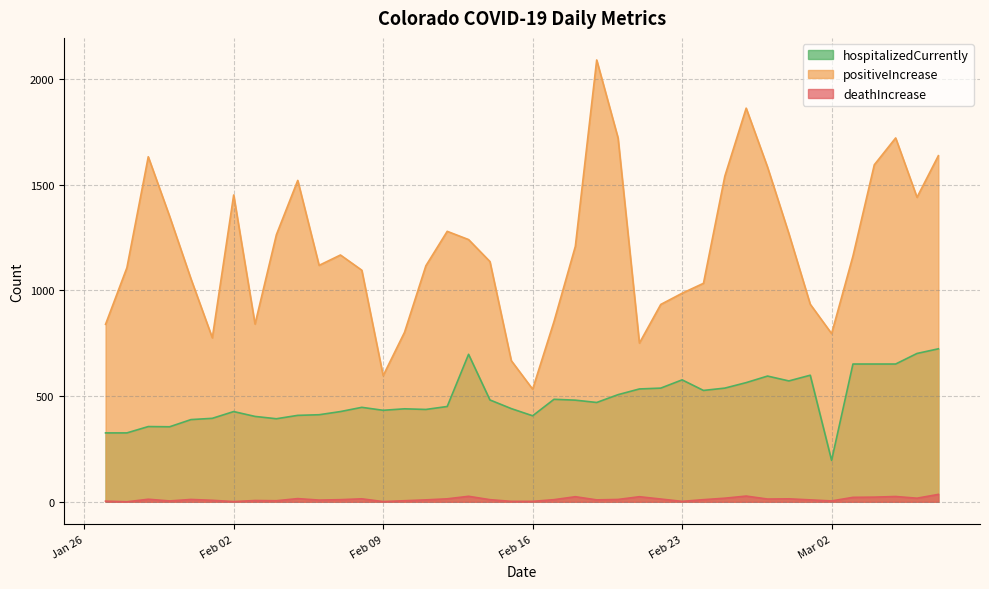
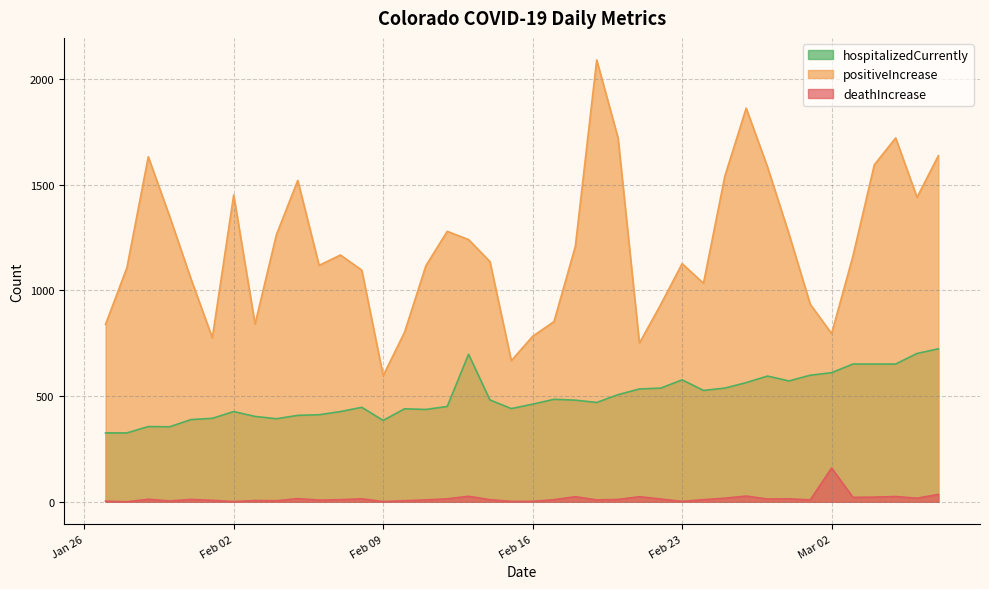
  {
    "hospitalizedCurrently": {
      "Feb 02": 430,
-     "Feb 09": 430,
-     "Feb 16": 410,
+     "Feb 09": 390,
+     "Feb 16": 460,
      "Feb 23": 580,
-     "Mar 02": 200
+     "Mar 02": 610
    },
    "positiveIncrease": {
      "Feb 02": 1450,
      "Feb 09": 600,
-     "Feb 16": 530,
-     "Feb 23": 990,
+     "Feb 16": 780,
+     "Feb 23": 1130,
      "Mar 02": 800
    },
    "deathIncrease": {
      "Feb 02": 0,
      "Feb 09": 0,
      "Feb 16": 0,
      "Feb 23": 0,
-     "Mar 02": 0
+     "Mar 02": 160
    }
  }
